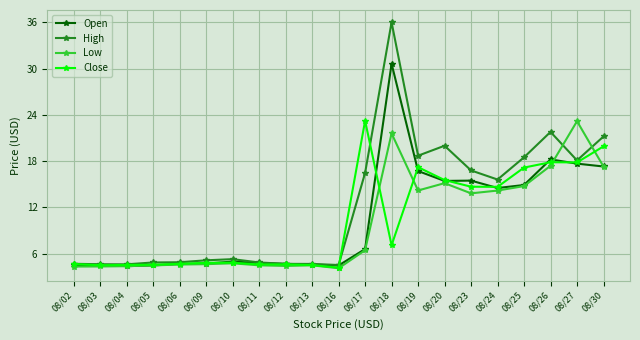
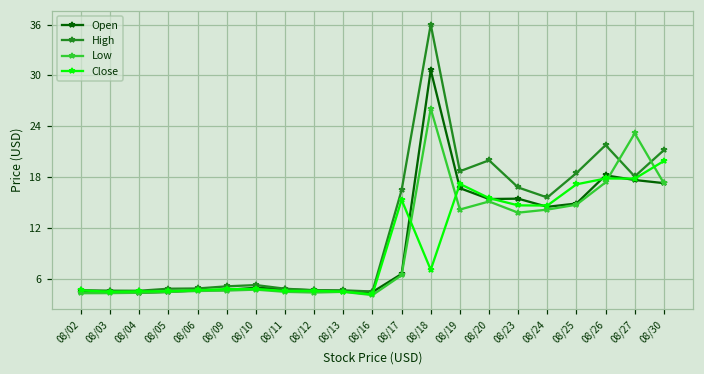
  {
    "Open": {
      "08/18": 31,
      "08/19": 17,
      "08/23": 15,
      "08/26": 18
    },
    "High": {
      "08/17": 16,
      "08/18": 36,
      "08/19": 19,
      "08/20": 20,
      "08/23": 17,
      "08/24": 16,
      "08/25": 19,
      "08/26": 22,
      "08/30": 21
    },
    "Low": {
-     "08/18": 22,
+     "08/18": 26,
      "08/19": 14,
      "08/23": 14,
      "08/24": 14,
      "08/26": 17,
      "08/27": 23
    },
    "Close": {
-     "08/17": 23,
+     "08/17": 15,
      "08/18": 7,
      "08/19": 17,
      "08/23": 15,
      "08/25": 17,
      "08/26": 18,
      "08/30": 20
    }
  }
